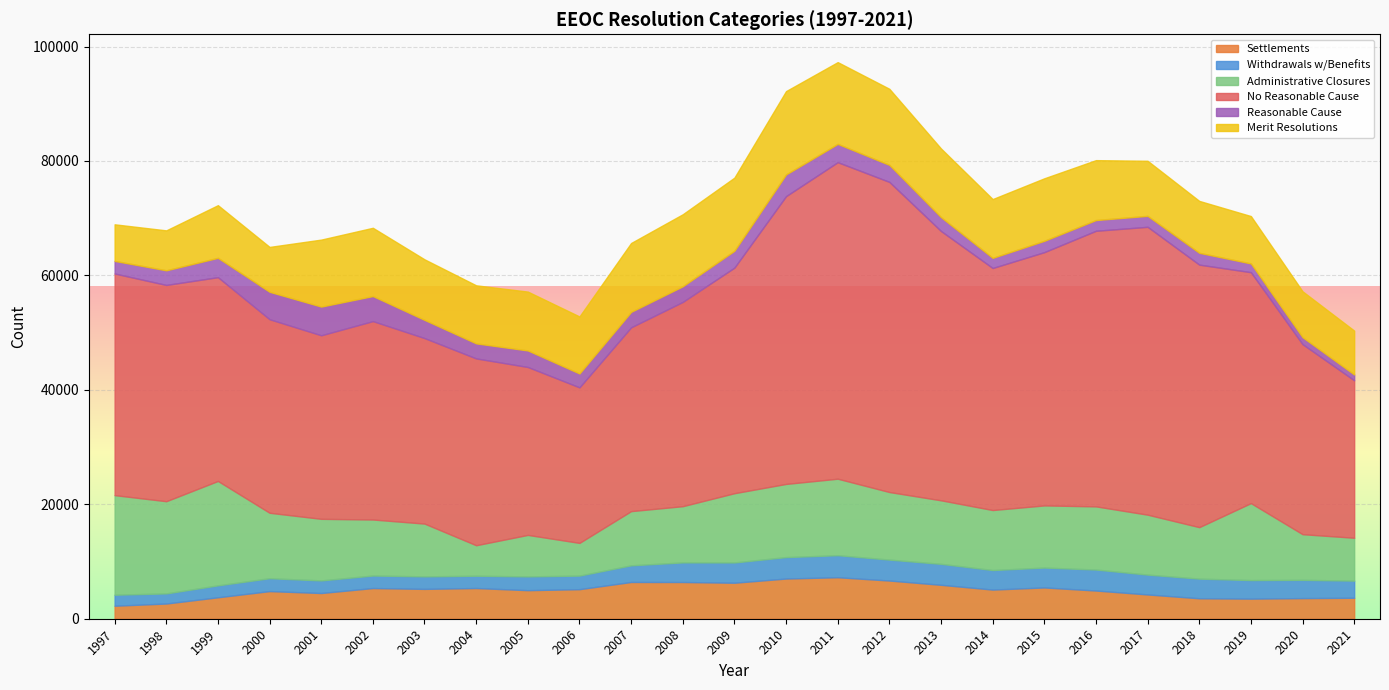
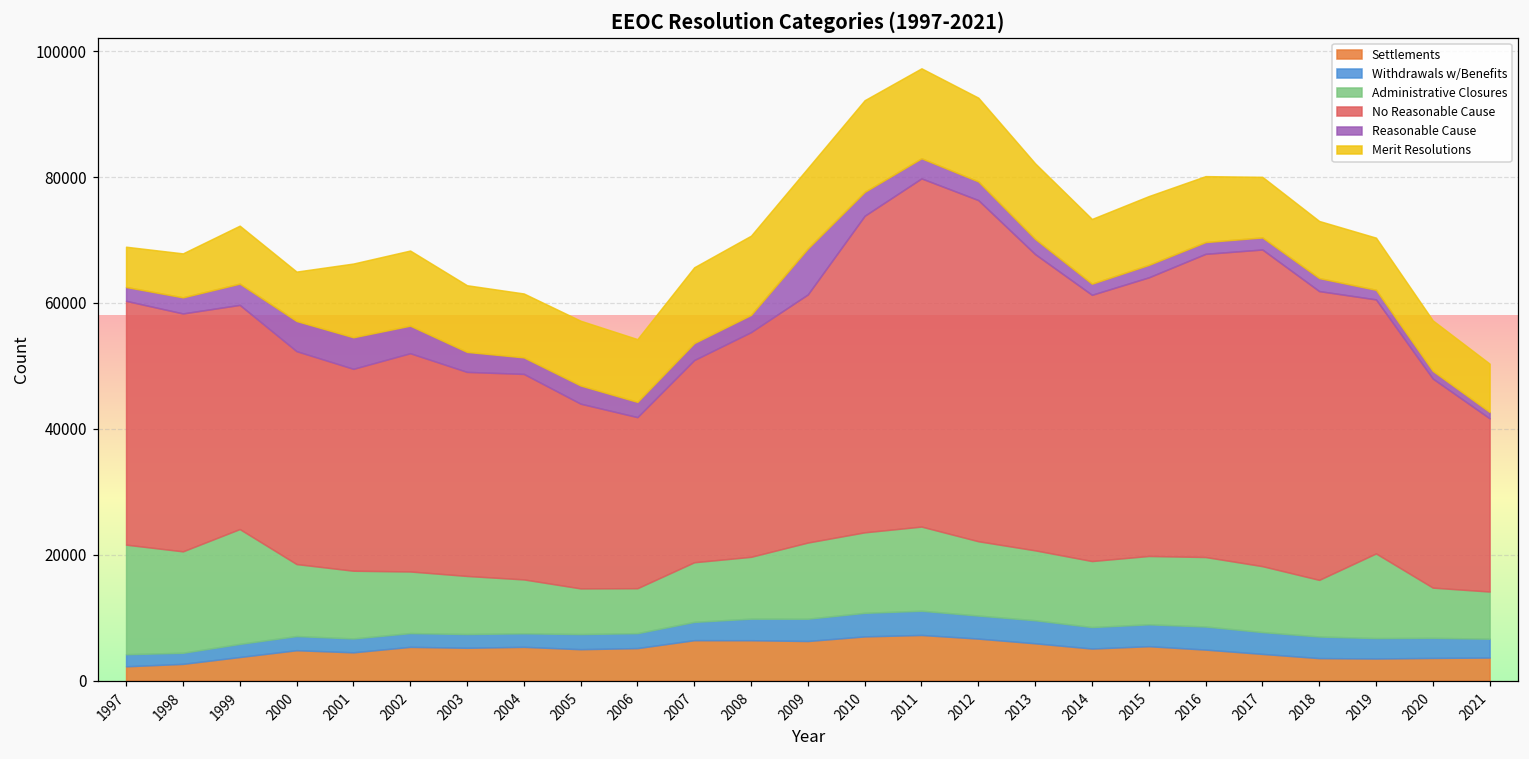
  {
    "Withdrawals w/Benefits": {
      "1997": 2000,
      "1998": 2000,
      "1999": 2000,
      "2000": 2000,
      "2001": 2000,
      "2002": 2000,
      "2003": 2000,
      "2004": 2000,
      "2005": 2000,
      "2006": 2000,
      "2007": 3000,
      "2008": 3000,
      "2009": 4000,
      "2010": 4000,
      "2011": 4000,
      "2012": 4000,
      "2013": 4000,
      "2014": 3000,
      "2015": 3000,
      "2016": 4000,
      "2017": 3000,
      "2018": 3000,
      "2019": 3000,
      "2020": 3000,
      "2021": 3000
    },
    "Administrative Closures": {
      "1997": 17000,
      "1998": 16000,
      "1999": 18000,
      "2000": 11000,
      "2001": 11000,
      "2002": 10000,
      "2003": 9000,
-     "2004": 5000,
+     "2004": 9000,
      "2005": 7000,
-     "2006": 6000,
+     "2006": 7000,
      "2007": 9000,
      "2008": 10000,
      "2009": 12000,
      "2010": 13000,
      "2011": 13000,
      "2012": 12000,
      "2013": 11000,
      "2014": 10000,
      "2015": 11000,
      "2016": 11000,
      "2017": 10000,
      "2018": 9000,
      "2019": 13000,
      "2020": 8000,
      "2021": 7000
    },
    "Reasonable Cause": {
      "1997": 2000,
      "1998": 3000,
      "1999": 3000,
      "2000": 5000,
      "2001": 5000,
      "2002": 4000,
      "2003": 3000,
      "2004": 3000,
      "2005": 3000,
      "2006": 2000,
      "2007": 3000,
      "2008": 3000,
-     "2009": 3000,
+     "2009": 7000,
      "2010": 4000,
      "2011": 3000,
      "2012": 3000,
      "2013": 2000,
      "2014": 2000,
      "2015": 2000,
      "2016": 2000,
      "2017": 2000,
      "2018": 2000,
      "2019": 2000,
      "2020": 1000,
      "2021": 1000
    },
    "Merit Resolutions": {
      "1997": 6000,
      "1998": 7000,
      "1999": 9000,
      "2000": 8000,
      "2001": 12000,
      "2002": 12000,
      "2003": 11000,
      "2004": 10000,
      "2005": 10000,
      "2006": 10000,
      "2007": 12000,
      "2008": 13000,
      "2009": 13000,
      "2010": 15000,
      "2011": 14000,
      "2012": 13000,
      "2013": 12000,
      "2014": 10000,
      "2015": 11000,
      "2016": 10000,
      "2017": 10000,
      "2018": 9000,
      "2019": 8000,
      "2020": 8000,
      "2021": 8000
    }
  }
